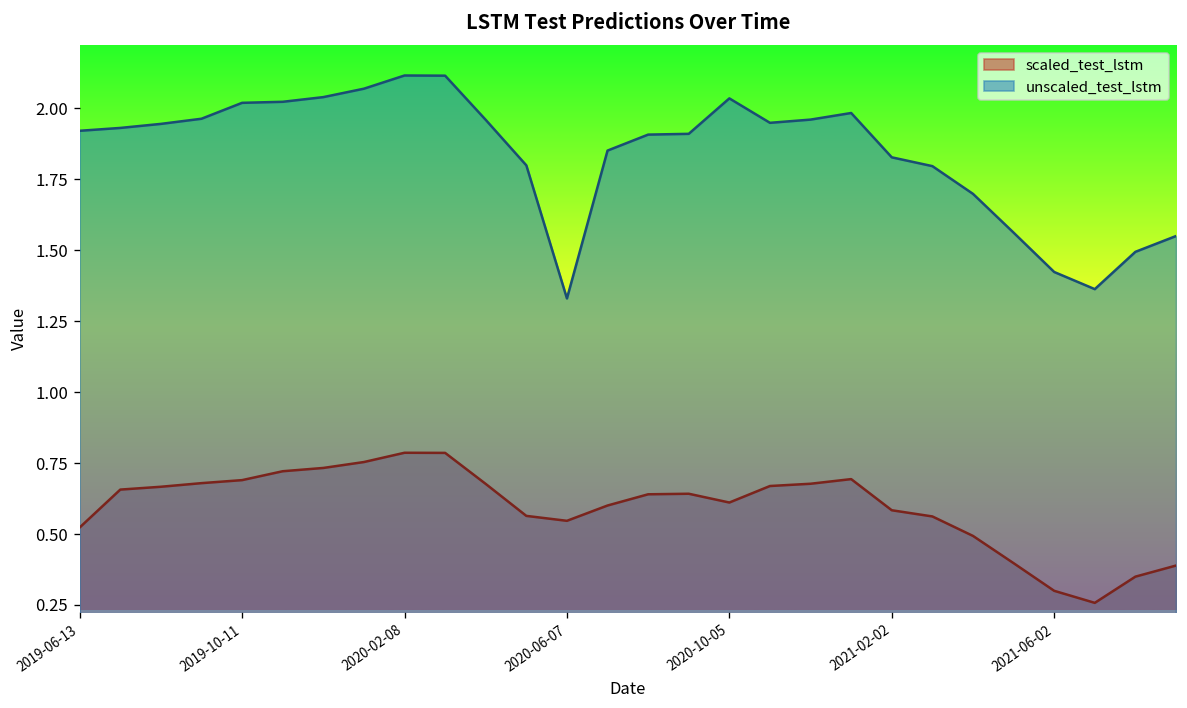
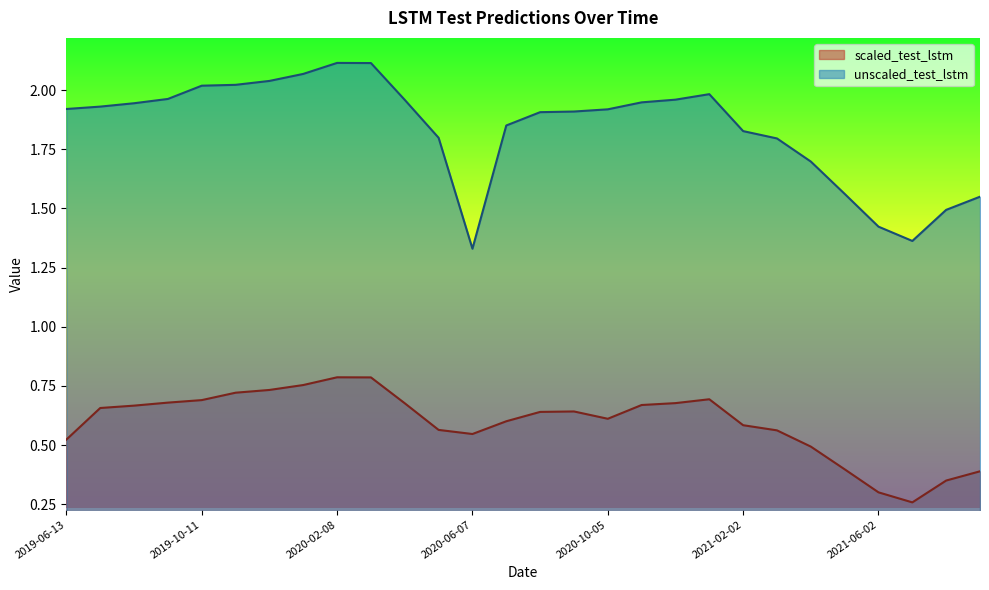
  {
    "scaled_test_lstm": {
      "2019-06-13": 0.52,
      "2019-10-11": 0.69,
      "2020-02-08": 0.79,
      "2020-06-07": 0.55,
      "2020-10-05": 0.61,
      "2021-02-02": 0.58,
      "2021-06-02": 0.30
    },
    "unscaled_test_lstm": {
      "2019-06-13": 1.92,
      "2019-10-11": 2.02,
      "2020-02-08": 2.11,
      "2020-06-07": 1.33,
-     "2020-10-05": 2.03,
+     "2020-10-05": 1.92,
      "2021-02-02": 1.83,
      "2021-06-02": 1.42
    }
  }
